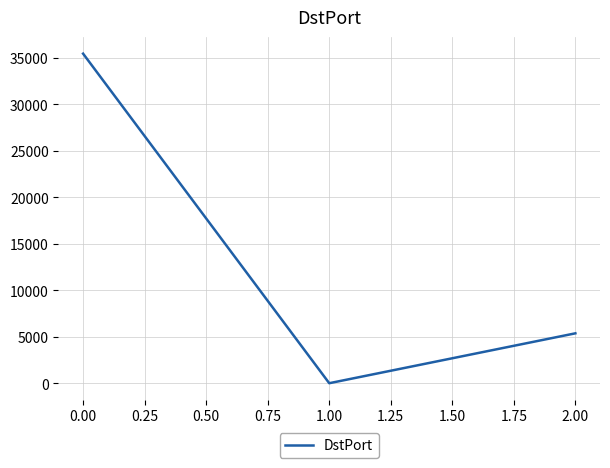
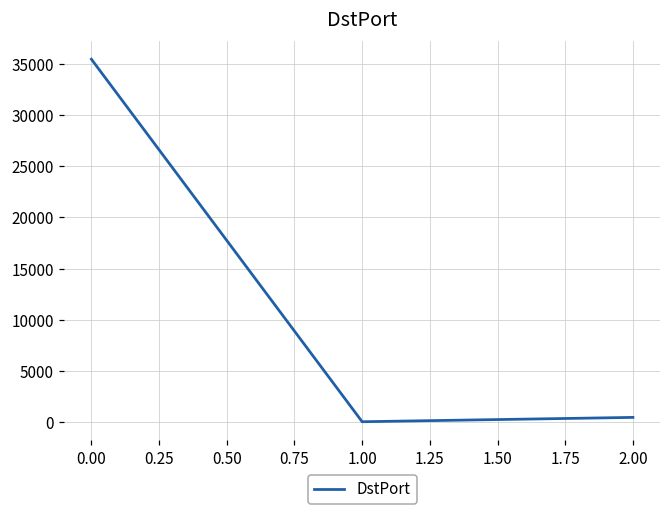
  {
    "0.00": 35000,
    "1.00": 0,
-   "2.00": 5000
+   "2.00": 0
  }
